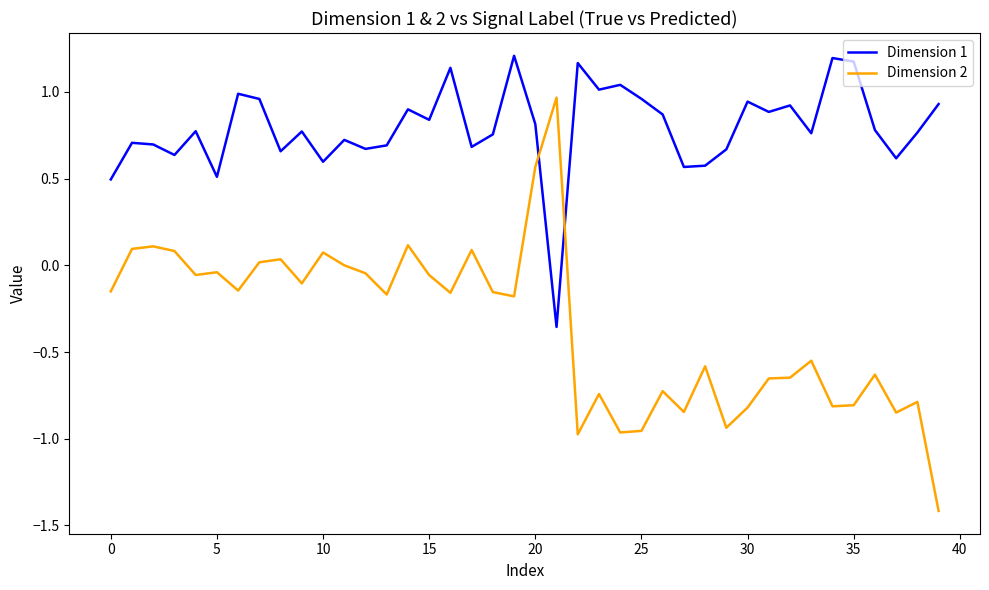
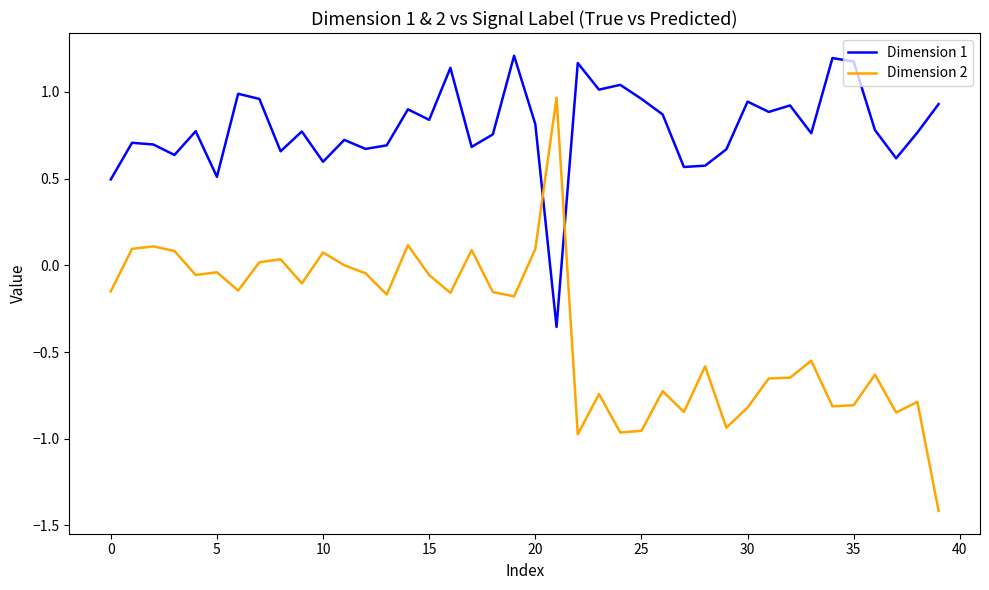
  {
    "Dimension 1": {
      "0": 0.50,
      "5": 0.51,
      "10": 0.60,
      "15": 0.84,
      "20": 0.81,
      "25": 0.96,
      "30": 0.94
    },
    "Dimension 2": {
      "0": -0.15,
      "5": -0.04,
      "10": 0.07,
      "15": -0.06,
-     "20": 0.57,
+     "20": 0.09,
      "25": -0.95,
      "30": -0.82,
      "35": -0.81
    }
  }
